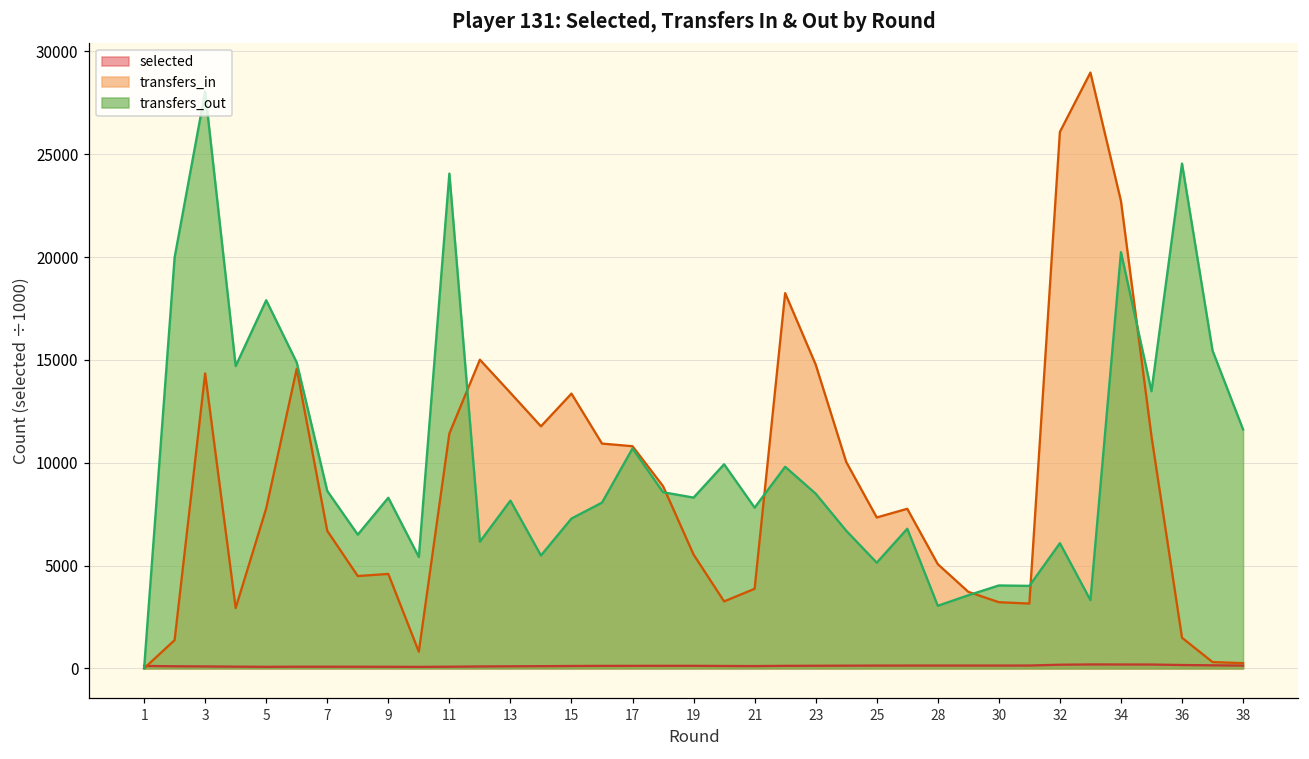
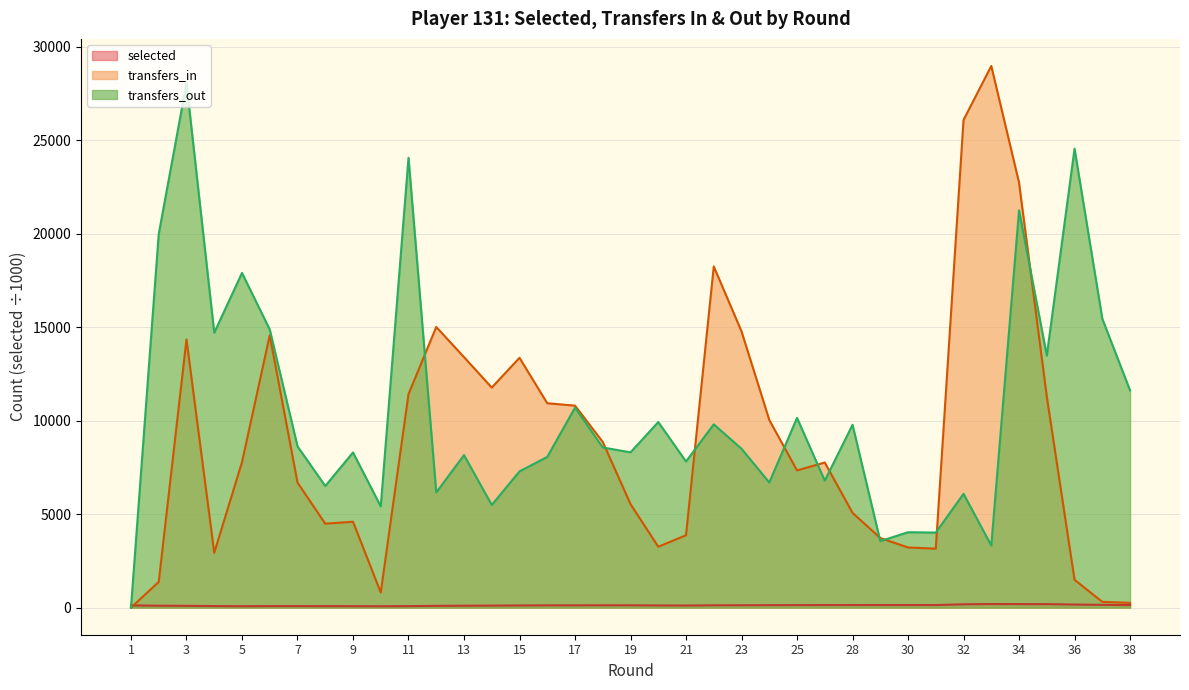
  {
    "transfers_out": {
      "5": 17900,
      "7": 8600,
      "9": 8300,
      "11": 24100,
      "13": 8200,
      "15": 7300,
      "19": 8300,
      "21": 7800,
      "23": 8500,
-     "25": 5100,
-     "28": 3000,
+     "25": 10200,
+     "28": 9800,
      "30": 4000,
      "32": 6100,
-     "34": 20200,
+     "34": 21300,
      "36": 24600,
      "38": 11600
    }
  }
